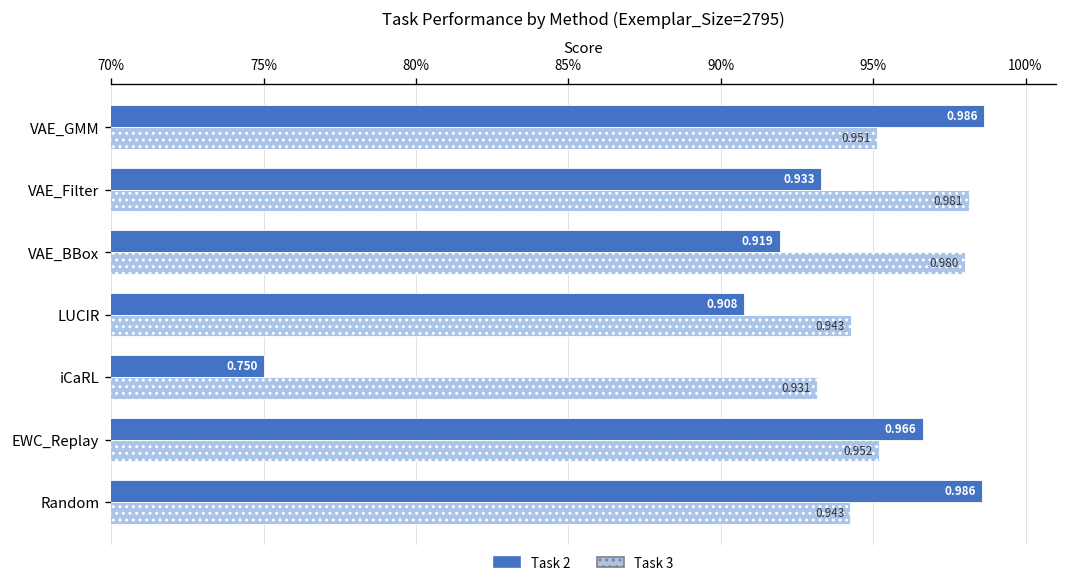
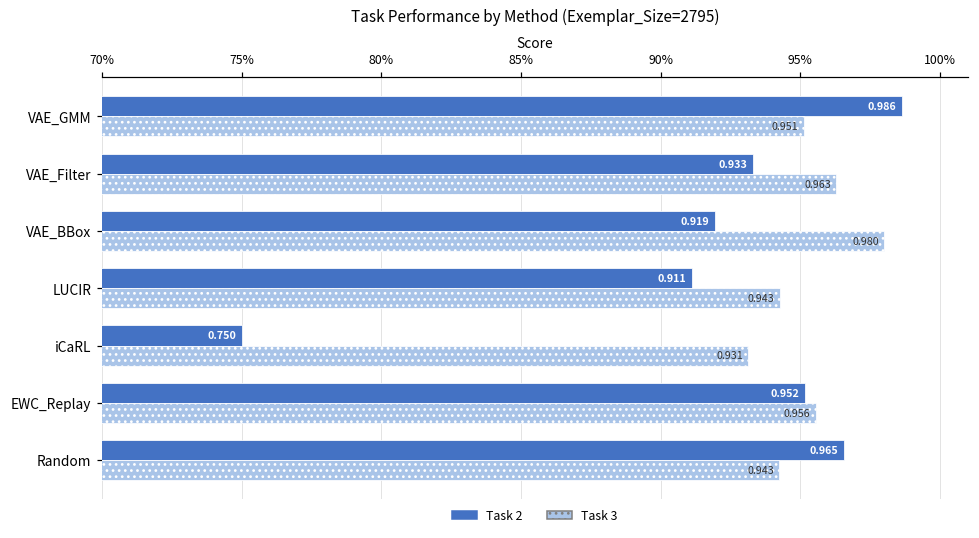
  {
    "Task 2": {
      "VAE_GMM": 0.986,
      "VAE_Filter": 0.933,
      "VAE_BBox": 0.919,
-     "LUCIR": 0.908,
+     "LUCIR": 0.911,
      "iCaRL": 0.750,
-     "EWC_Replay": 0.966,
-     "Random": 0.986
+     "EWC_Replay": 0.952,
+     "Random": 0.965
    },
    "Task 3": {
      "VAE_GMM": 0.951,
-     "VAE_Filter": 0.981,
+     "VAE_Filter": 0.963,
      "VAE_BBox": 0.980,
      "LUCIR": 0.943,
      "iCaRL": 0.931,
-     "EWC_Replay": 0.952,
+     "EWC_Replay": 0.956,
      "Random": 0.943
    }
  }
